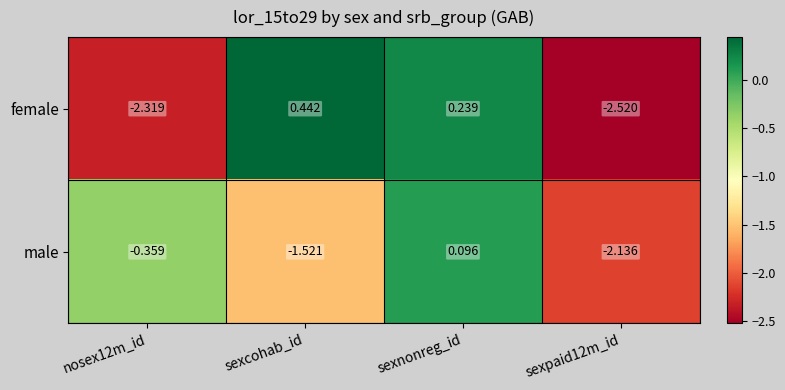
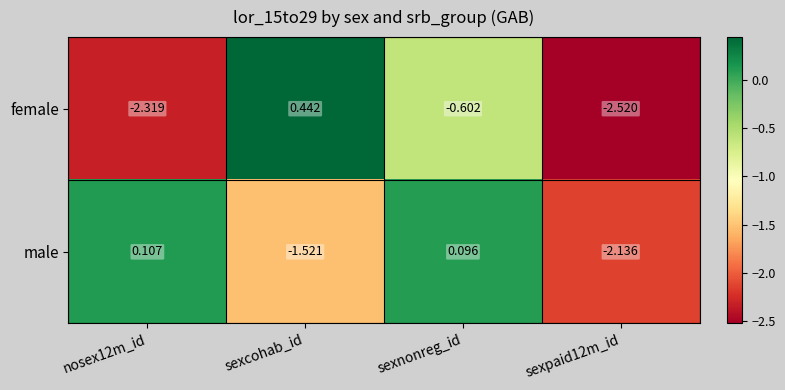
  {
    "female": {
-     "sexnonreg_id": 0.239
+     "sexnonreg_id": -0.602
    },
    "male": {
-     "nosex12m_id": -0.359
+     "nosex12m_id": 0.107
    }
  }
